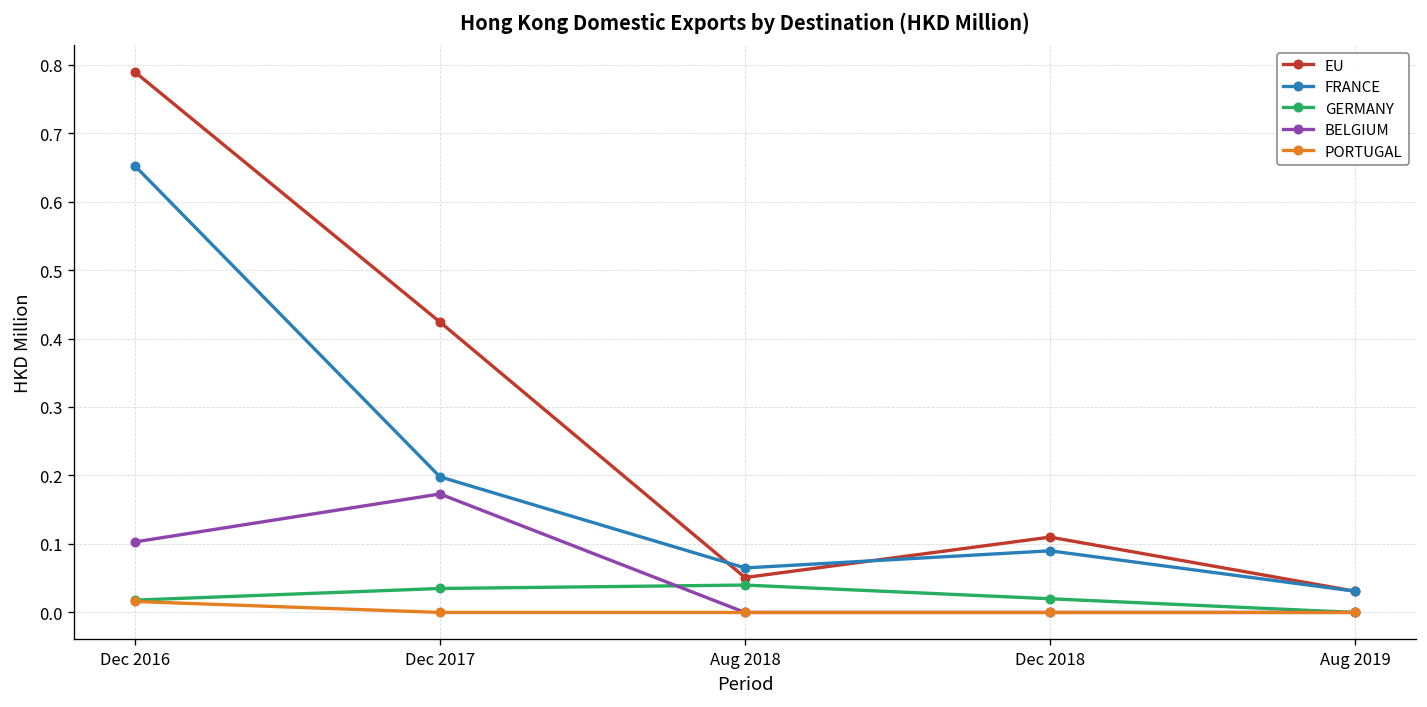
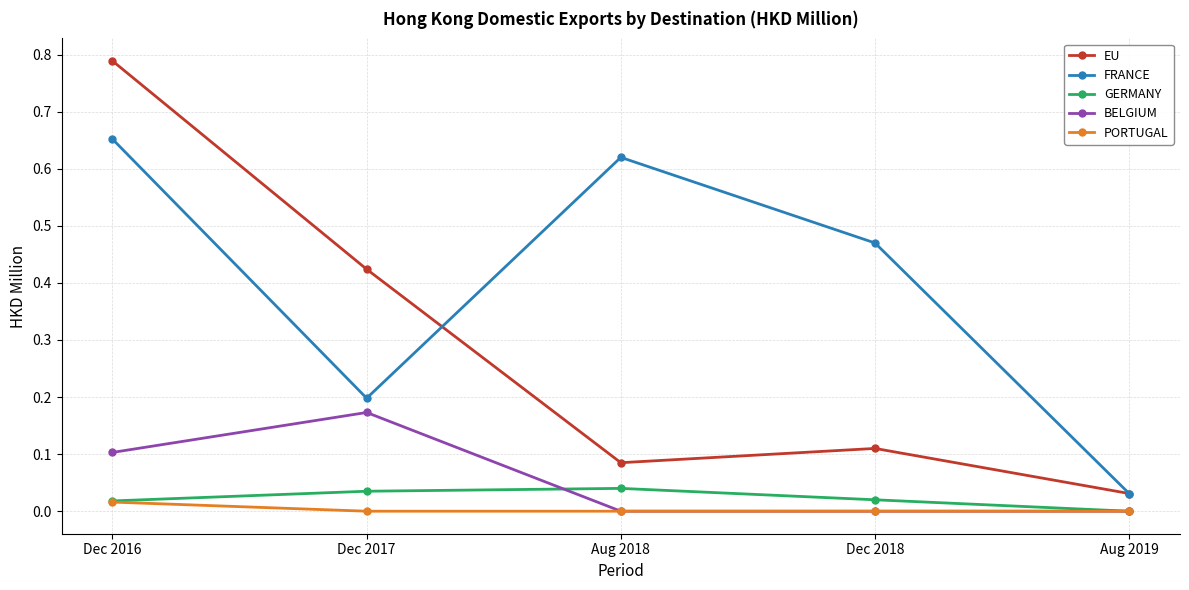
  {
    "EU": {
      "Dec 2016": 0.79,
      "Dec 2017": 0.42,
-     "Aug 2018": 0.05,
+     "Aug 2018": 0.09,
      "Dec 2018": 0.11
    },
    "FRANCE": {
      "Dec 2016": 0.65,
      "Dec 2017": 0.20,
-     "Aug 2018": 0.07,
-     "Dec 2018": 0.09
+     "Aug 2018": 0.62,
+     "Dec 2018": 0.47
    },
    "GERMANY": {
      "Dec 2017": 0.04,
      "Aug 2018": 0.04,
      "Dec 2018": 0.02
    },
    "BELGIUM": {
      "Dec 2016": 0.10,
      "Dec 2017": 0.17
    },
    "PORTUGAL": {
      "Dec 2017": 0.00
    }
  }
